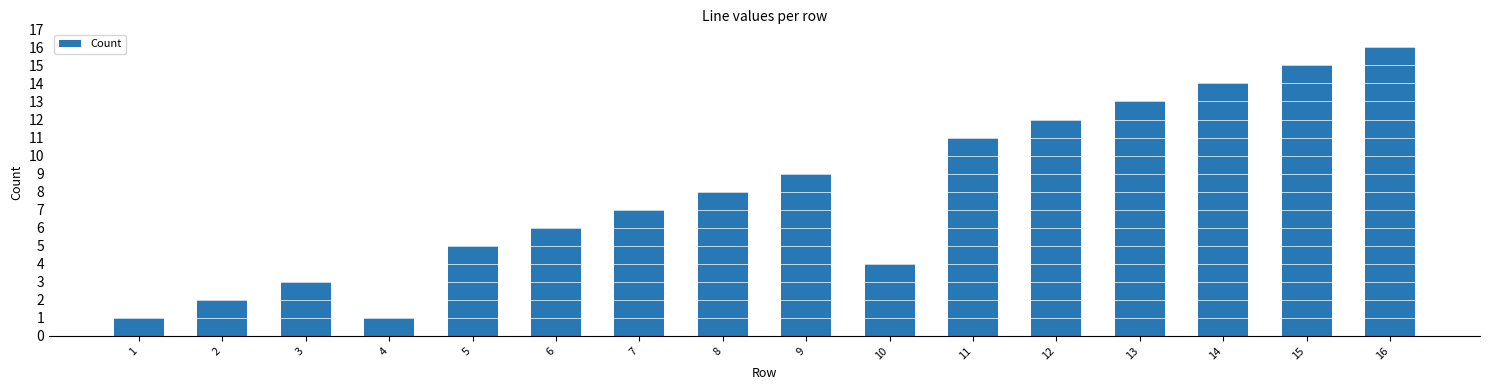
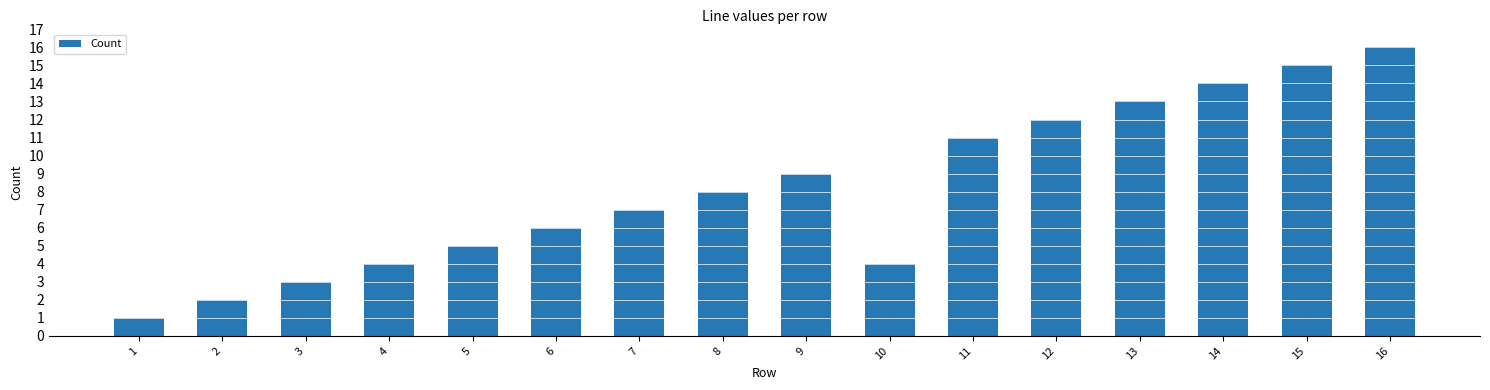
  {
    "1": 1,
    "2": 2,
    "3": 3,
-   "4": 1,
+   "4": 4,
    "5": 5,
    "6": 6,
    "7": 7,
    "8": 8,
    "9": 9,
    "10": 4,
    "11": 11,
    "12": 12,
    "13": 13,
    "14": 14,
    "15": 15,
    "16": 16
  }
